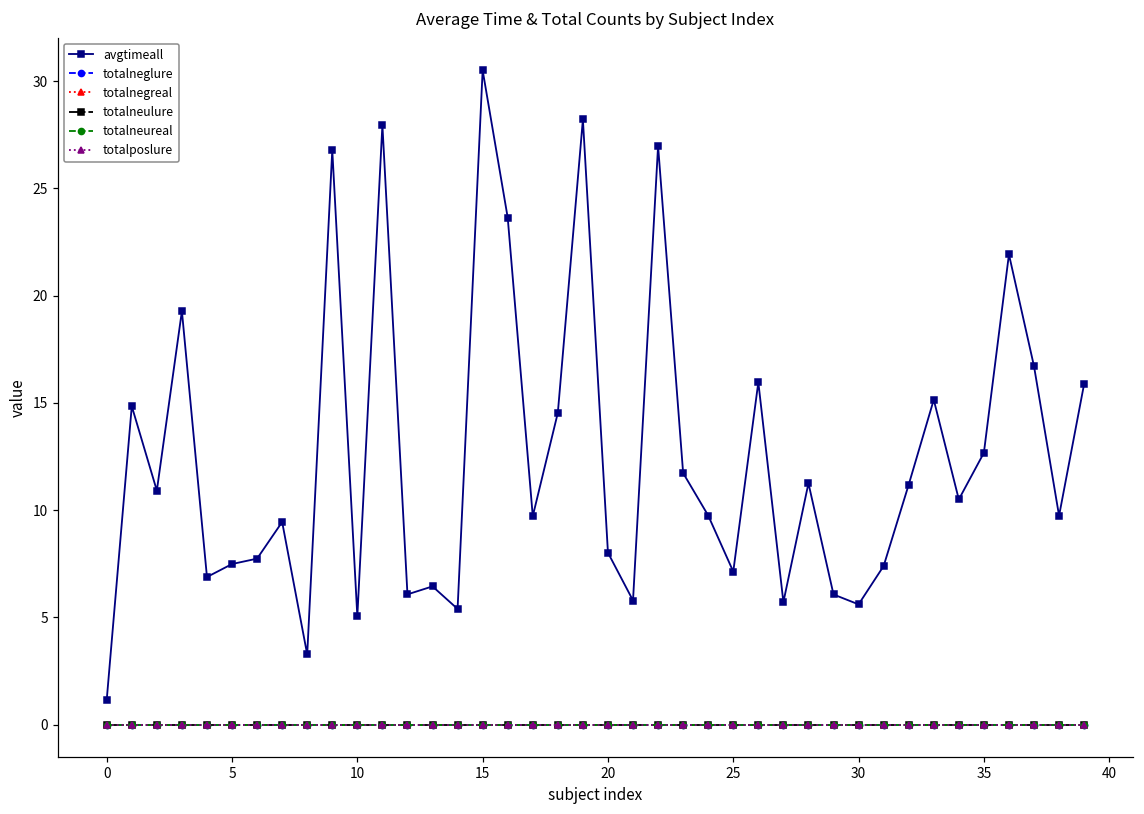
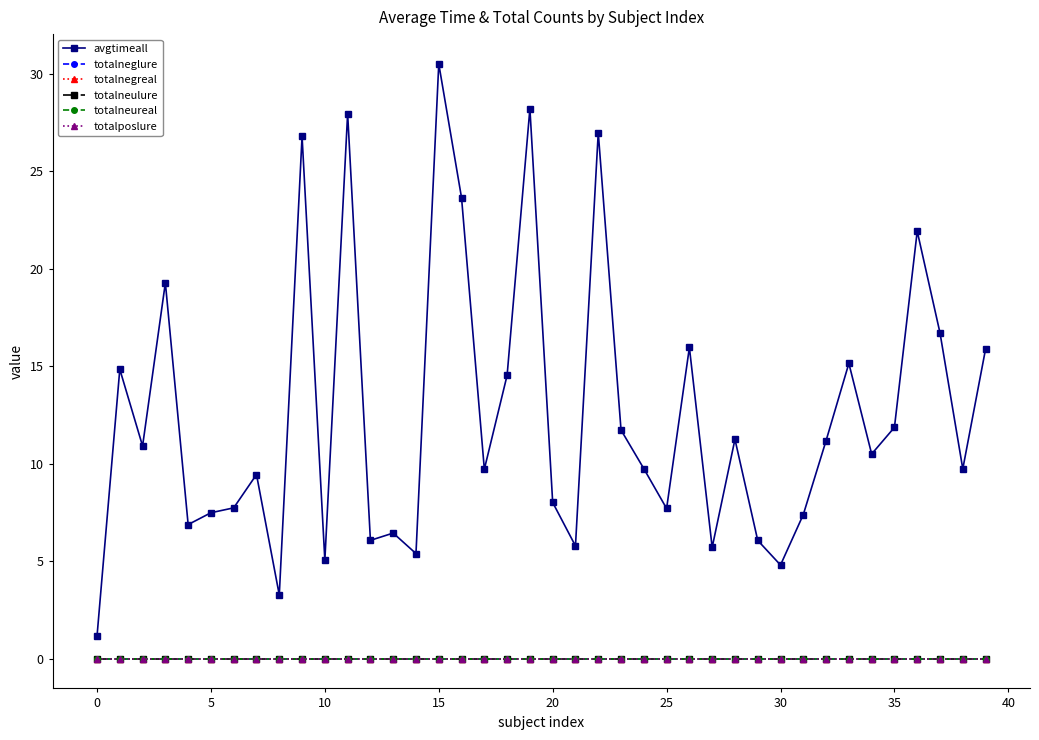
  {
    "avgtimeall": {
      "0": 1.1,
      "5": 7.5,
      "10": 5.0,
      "15": 30.5,
      "20": 8.0,
-     "25": 7.1,
-     "30": 5.6,
-     "35": 12.7
+     "25": 7.7,
+     "30": 4.8,
+     "35": 11.9
    },
    "totalposlure": {
      "0": 0.0,
      "5": 0.0,
      "10": 0.0,
      "15": 0.0,
      "20": 0.0,
      "25": 0.0,
      "30": 0.0,
      "35": 0.0
    }
  }
